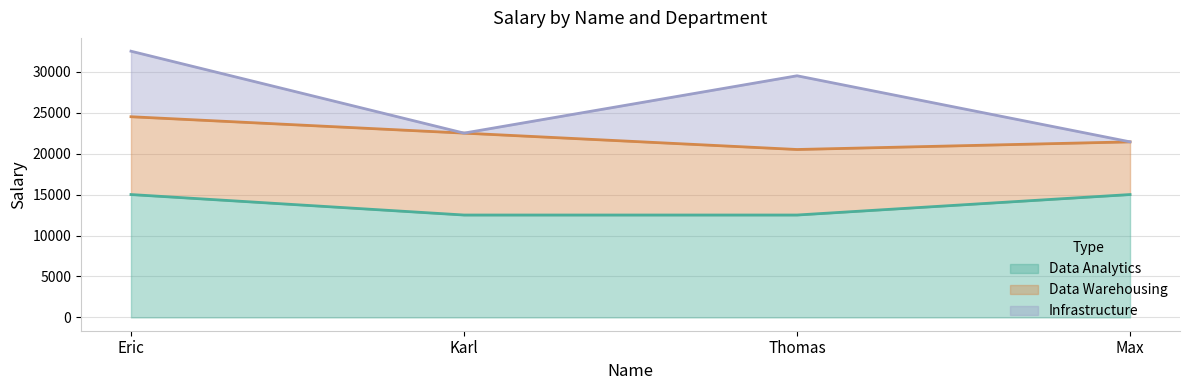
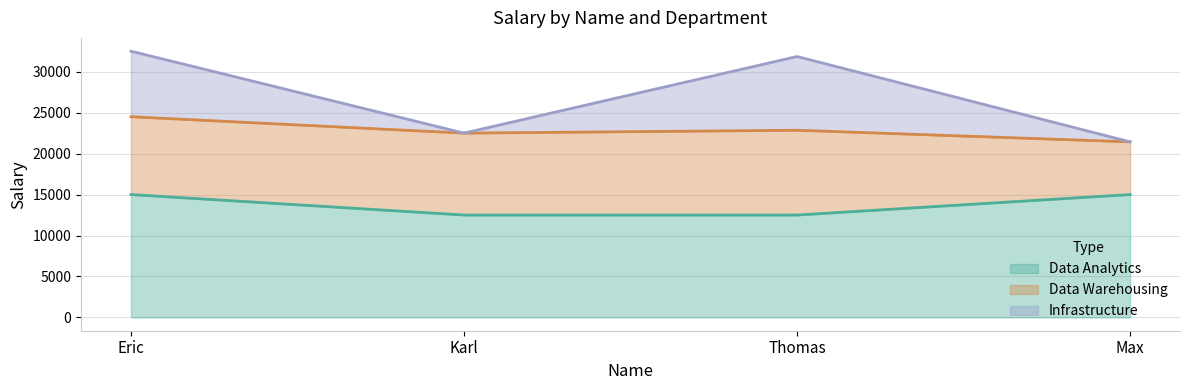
  {
    "Data Warehousing": {
      "Eric": 10000,
-     "Thomas": 8000
+     "Thomas": 10000
    }
  }
